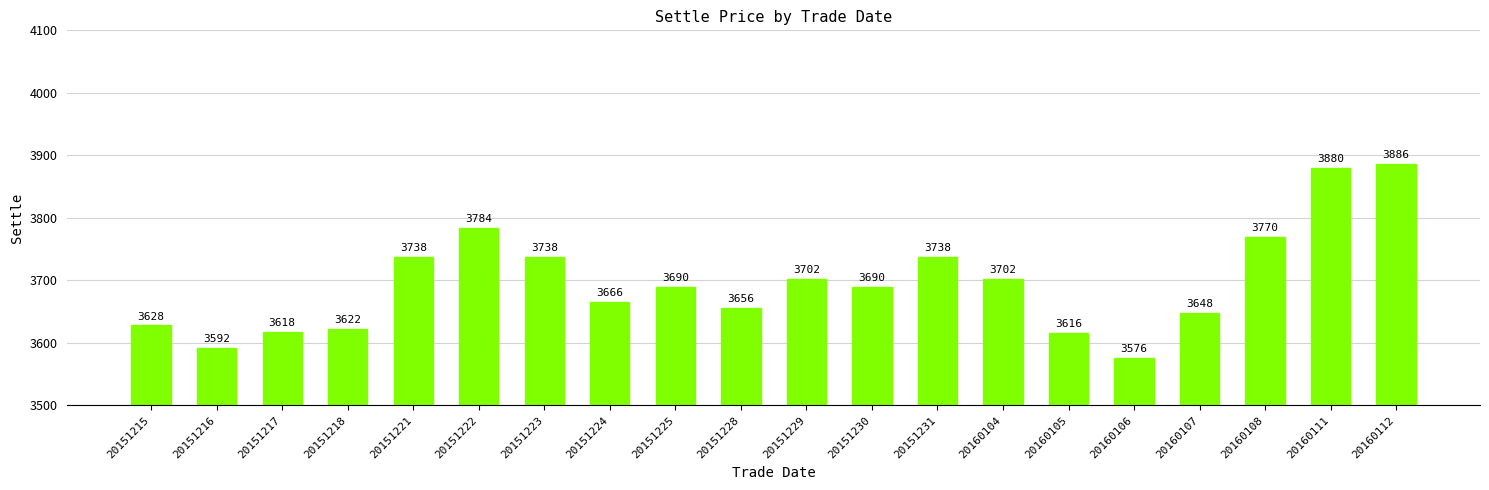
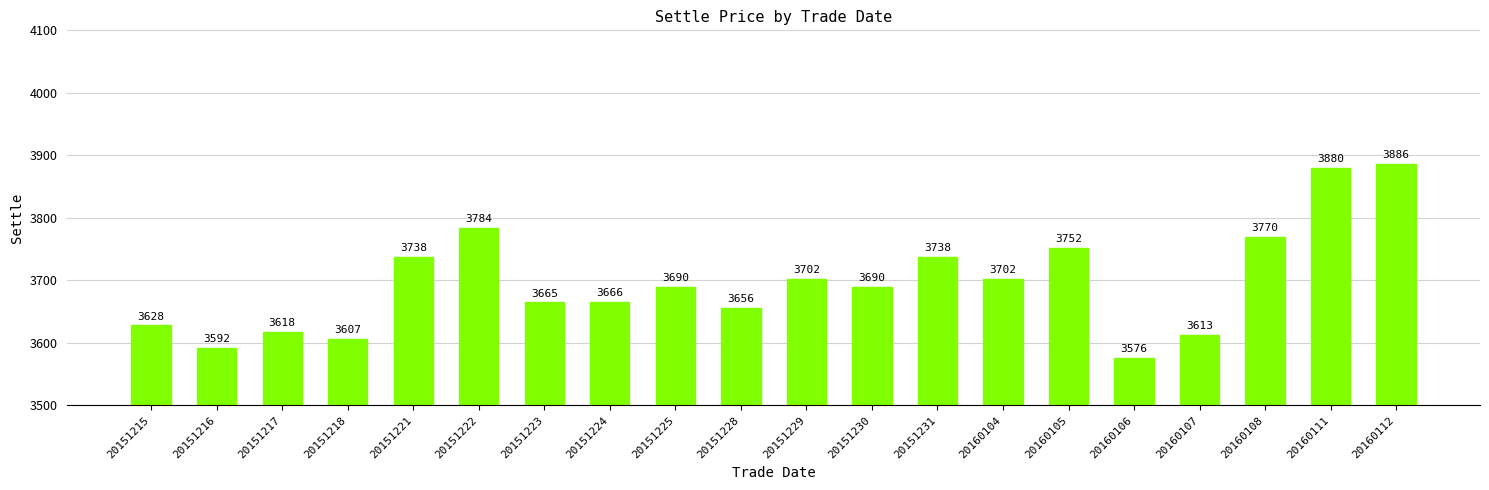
  {
    "20151215": 3628,
    "20151216": 3592,
    "20151217": 3618,
-   "20151218": 3622,
+   "20151218": 3607,
    "20151221": 3738,
    "20151222": 3784,
-   "20151223": 3738,
+   "20151223": 3665,
    "20151224": 3666,
    "20151225": 3690,
    "20151228": 3656,
    "20151229": 3702,
    "20151230": 3690,
    "20151231": 3738,
    "20160104": 3702,
-   "20160105": 3616,
+   "20160105": 3752,
    "20160106": 3576,
-   "20160107": 3648,
+   "20160107": 3613,
    "20160108": 3770,
    "20160111": 3880,
    "20160112": 3886
  }
